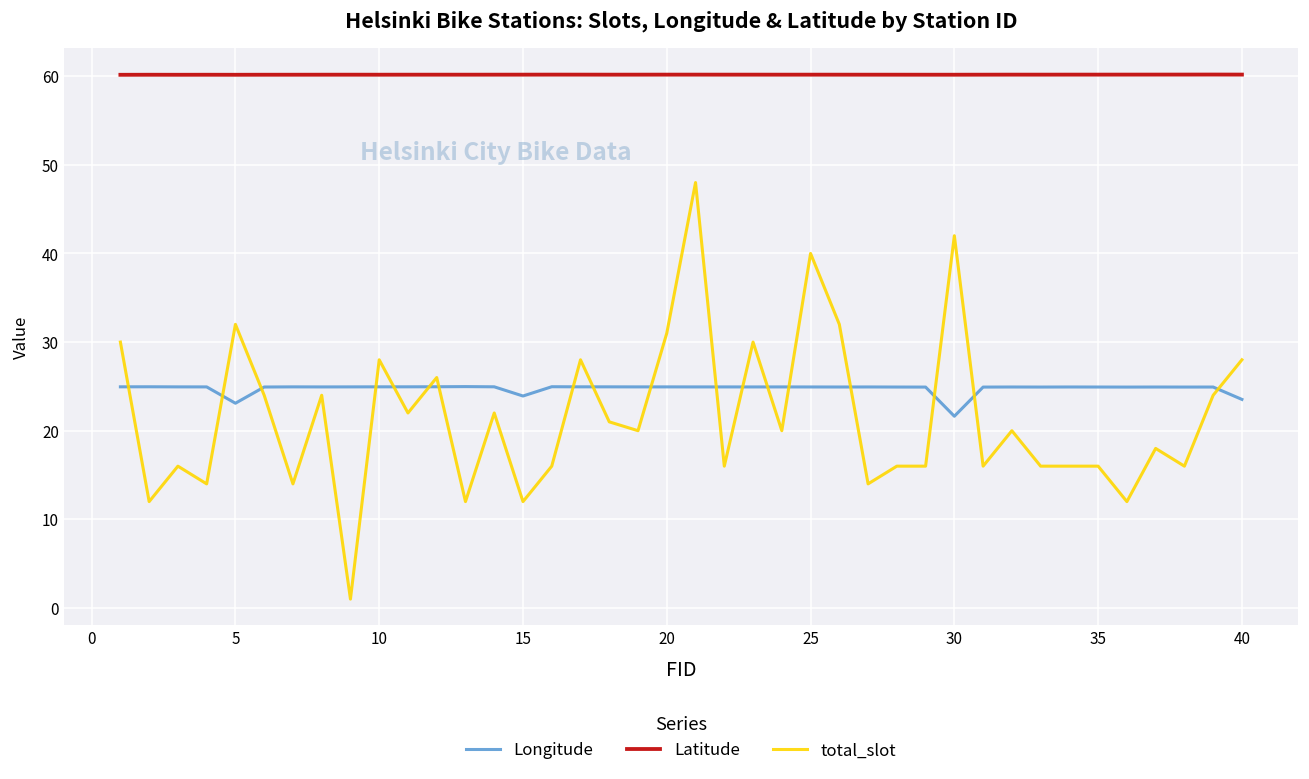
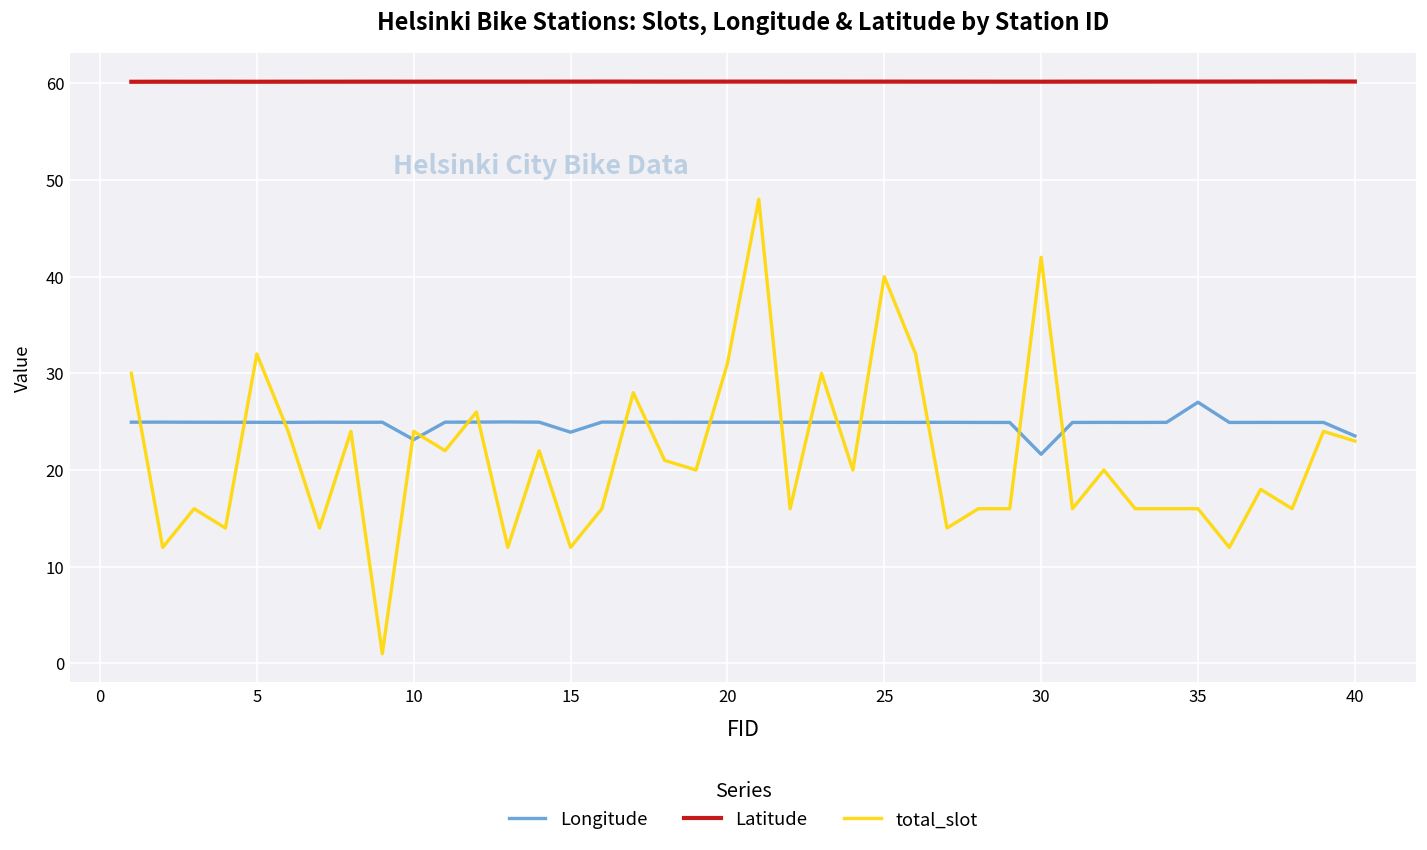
  {
    "Longitude": {
-     "5": 23,
-     "10": 25,
+     "5": 25,
+     "10": 23,
      "15": 24,
      "20": 25,
      "25": 25,
      "30": 22,
-     "35": 25,
+     "35": 27,
      "40": 24
    },
    "Latitude": {
      "5": 60,
      "10": 60,
      "15": 60,
      "20": 60,
      "25": 60,
      "30": 60,
      "35": 60,
      "40": 60
    },
    "total_slot": {
      "5": 32,
-     "10": 28,
+     "10": 24,
      "15": 12,
      "20": 31,
      "25": 40,
      "30": 42,
      "35": 16,
-     "40": 28
+     "40": 23
    }
  }
